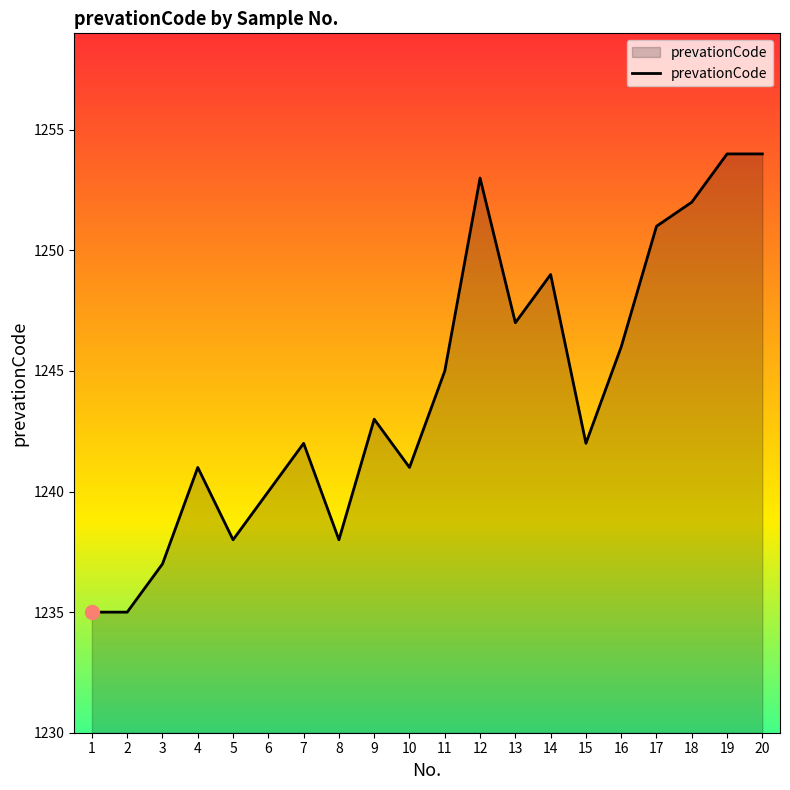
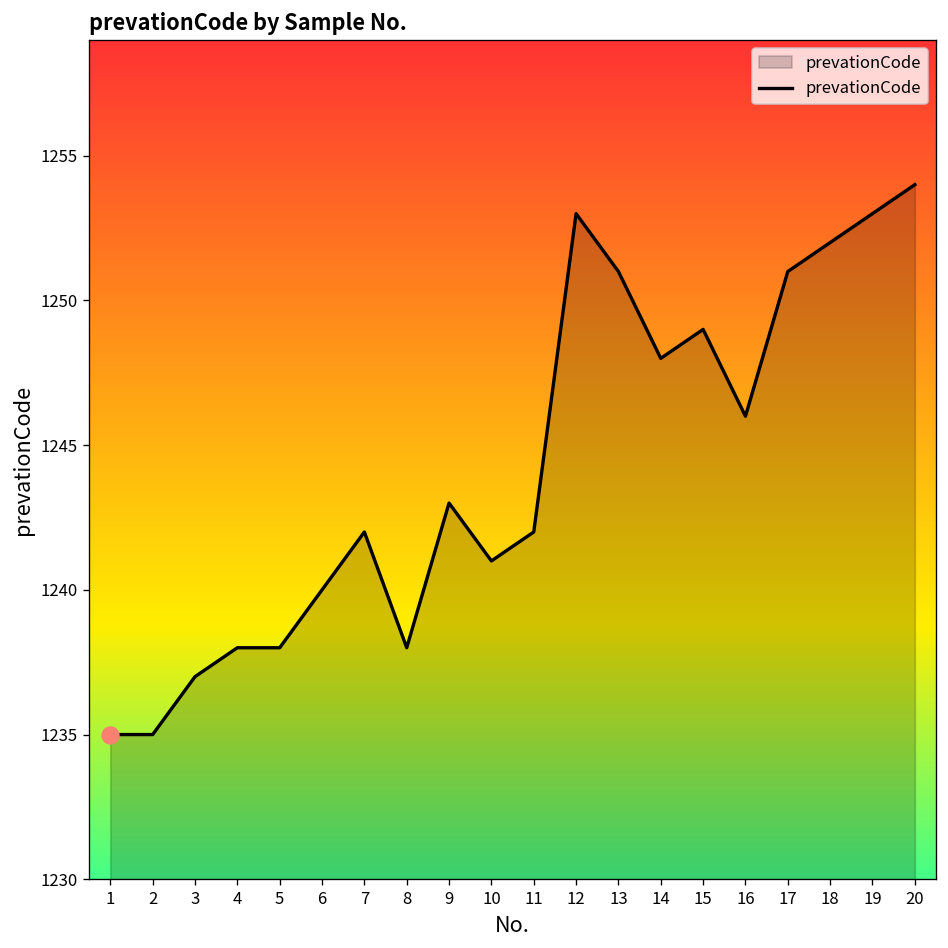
  {
    "prevationCode": {
      "2": 1235,
      "3": 1237,
-     "4": 1241,
+     "4": 1238,
      "5": 1238,
      "6": 1240,
      "7": 1242,
      "8": 1238,
      "9": 1243,
      "10": 1241,
-     "11": 1245,
+     "11": 1242,
      "12": 1253,
-     "13": 1247,
-     "14": 1249,
-     "15": 1242,
+     "13": 1251,
+     "14": 1248,
+     "15": 1249,
      "16": 1246,
      "17": 1251,
      "18": 1252,
-     "19": 1254,
+     "19": 1253,
      "20": 1254
    }
  }
